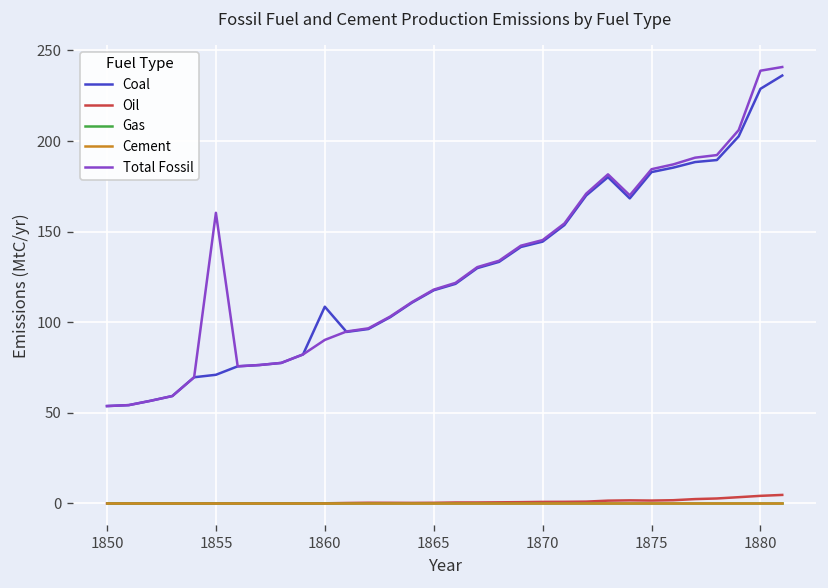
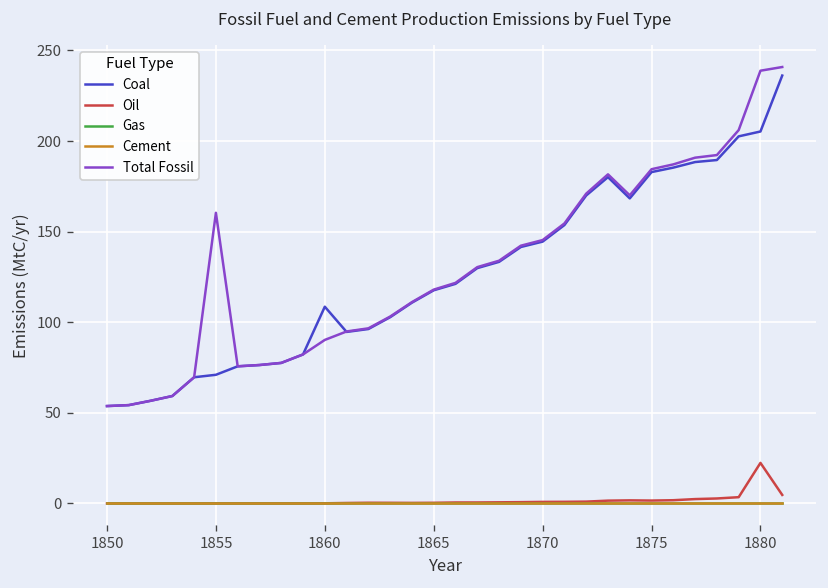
  {
    "Coal": {
      "1855": 71,
      "1860": 109,
-     "1880": 229
+     "1880": 205
    },
    "Oil": {
-     "1880": 4
+     "1880": 22
    },
    "Cement": {
      "1880": 0
    },
    "Total Fossil": {
      "1855": 160,
      "1860": 90,
      "1880": 239
    }
  }
